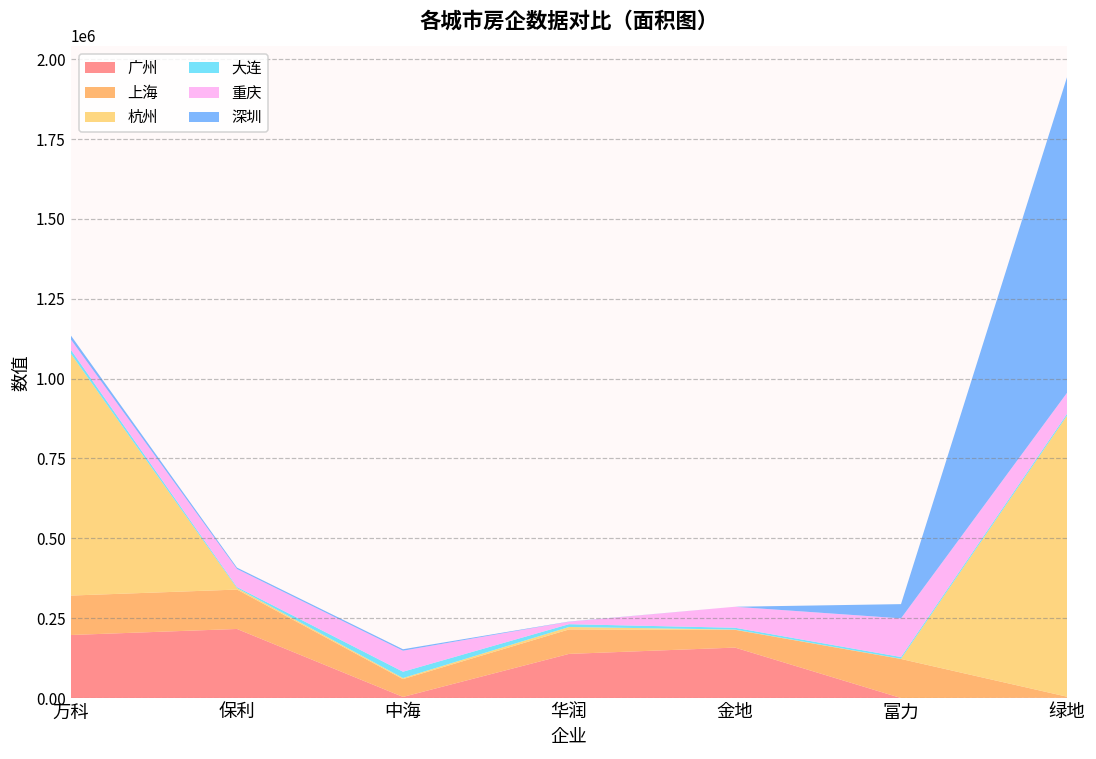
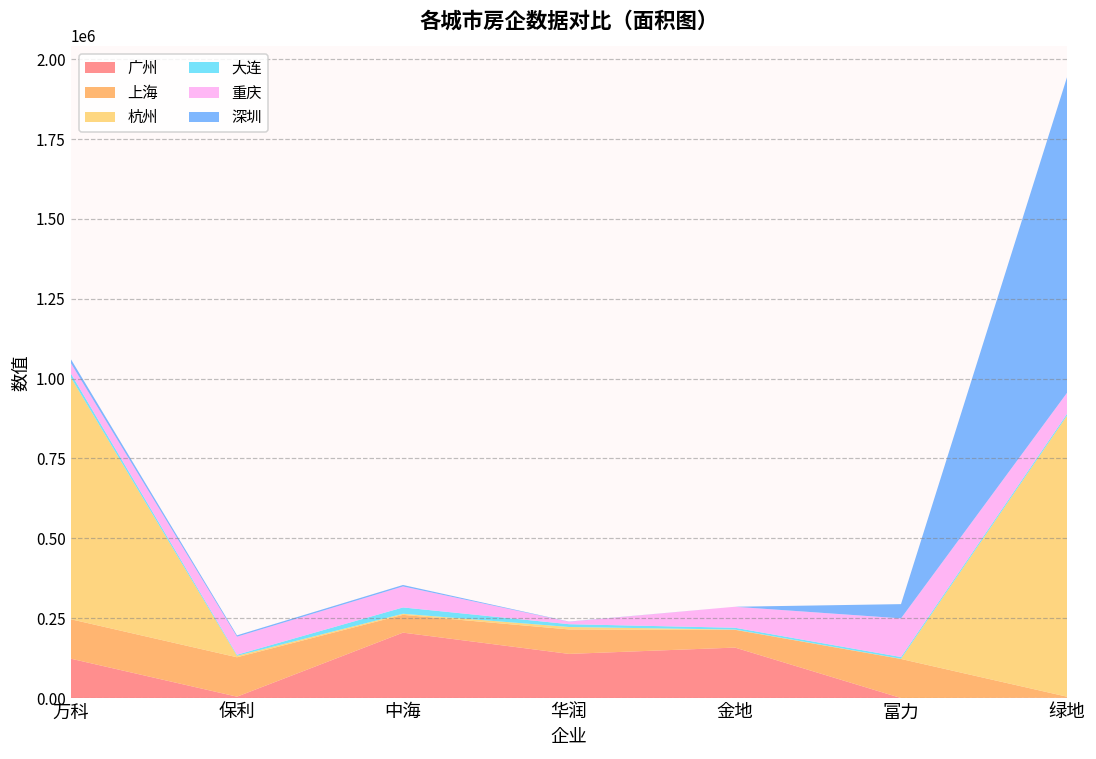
  {
    "广州": {
-     "万科": 200000,
-     "保利": 220000,
-     "中海": 0,
+     "万科": 120000,
+     "保利": 0,
+     "中海": 200000,
      "华润": 140000,
      "金地": 160000
    },
    "大连": {
      "万科": 10000,
      "中海": 20000
    },
    "重庆": {
      "万科": 30000,
      "富力": 120000,
      "绿地": 70000
    },
    "深圳": {
      "万科": 10000,
      "富力": 40000,
      "绿地": 990000
    }
  }
